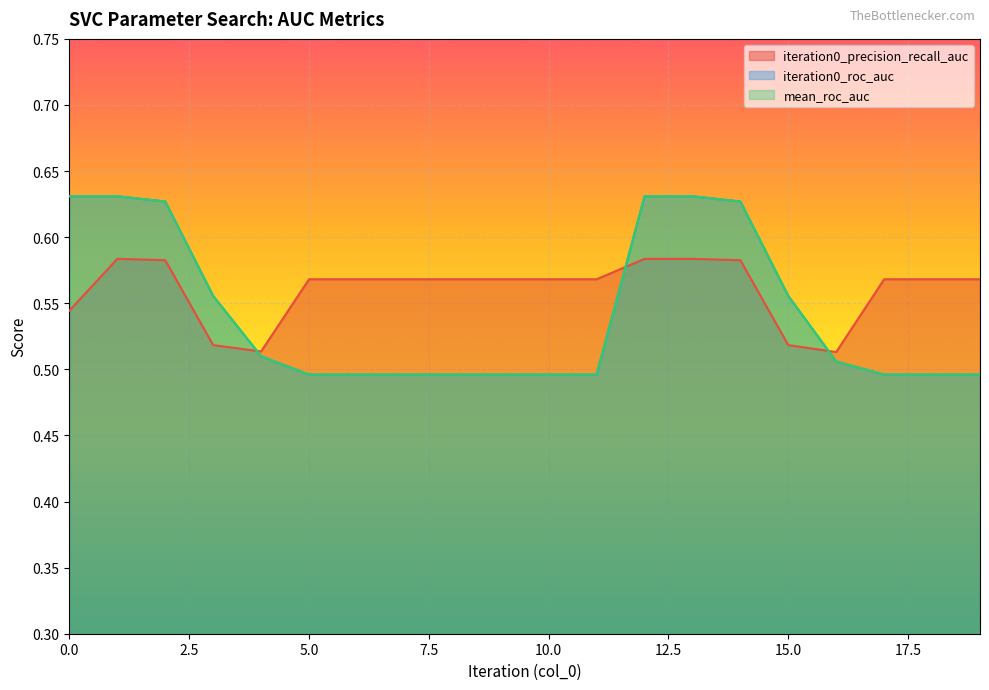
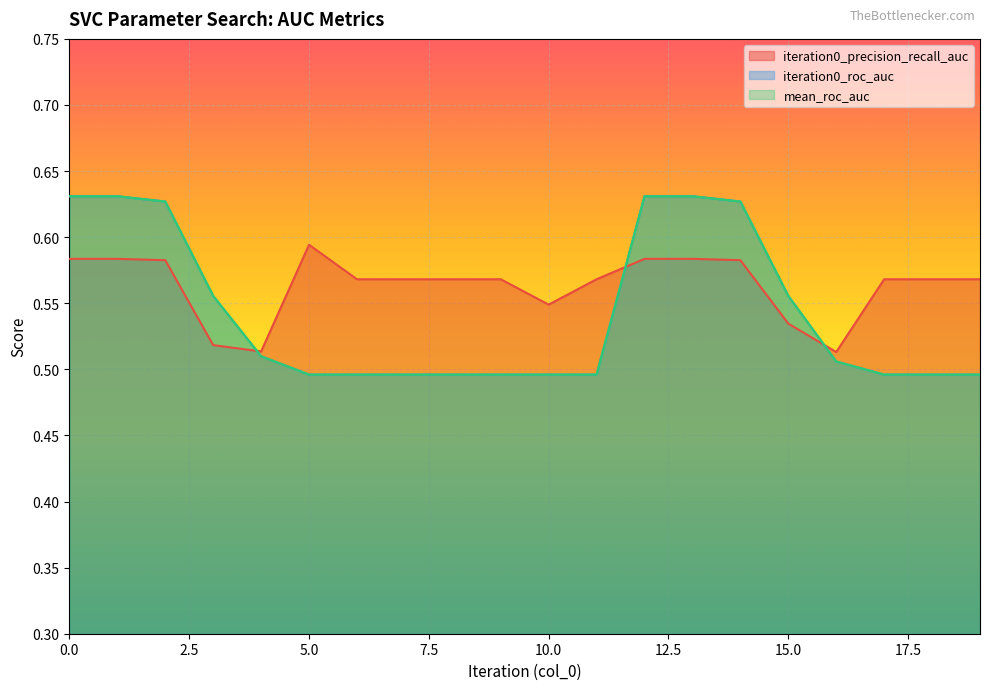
  {
    "iteration0_precision_recall_auc": {
-     "0.0": 0.544,
-     "5.0": 0.568,
-     "10.0": 0.568,
-     "15.0": 0.518
+     "0.0": 0.584,
+     "5.0": 0.594,
+     "10.0": 0.549,
+     "15.0": 0.535
    },
    "mean_roc_auc": {
      "0.0": 0.631,
      "5.0": 0.496,
      "10.0": 0.496,
      "15.0": 0.556
    }
  }
